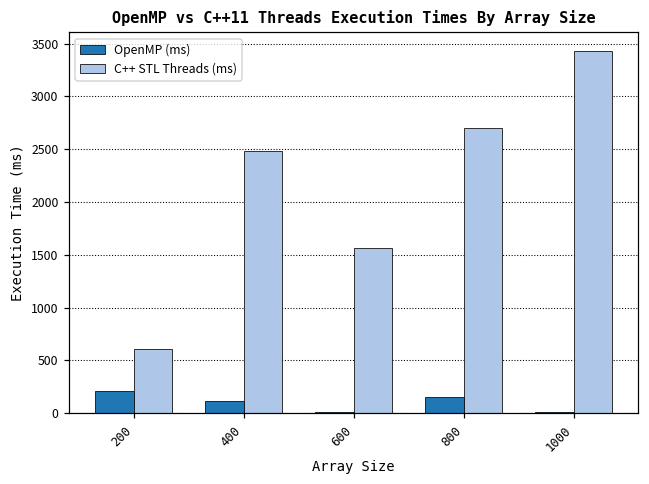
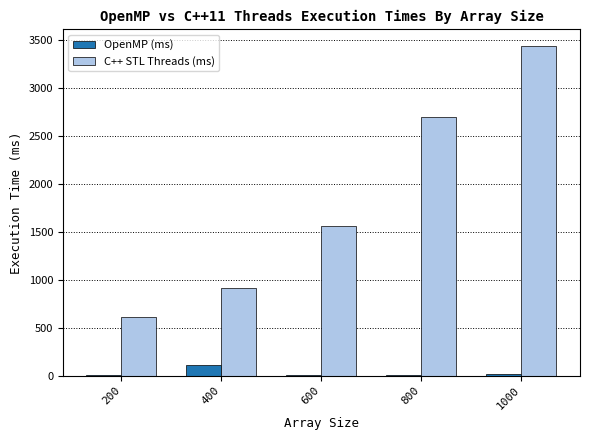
  {
    "OpenMP (ms)": {
-     "200": 200,
+     "200": 0,
      "400": 100,
-     "800": 200
+     "800": 0
    },
    "C++ STL Threads (ms)": {
      "200": 600,
-     "400": 2500,
+     "400": 900,
      "600": 1600,
      "800": 2700,
      "1000": 3400
    }
  }
